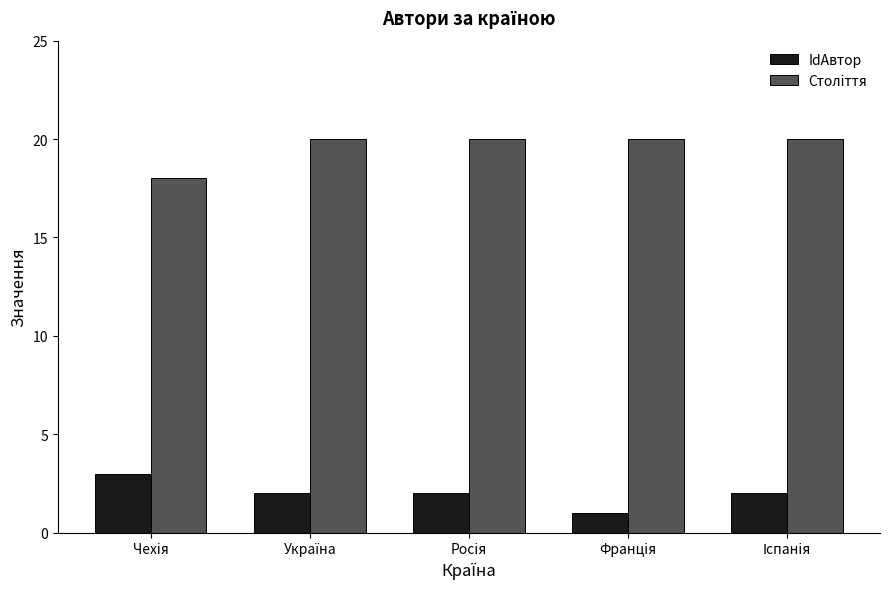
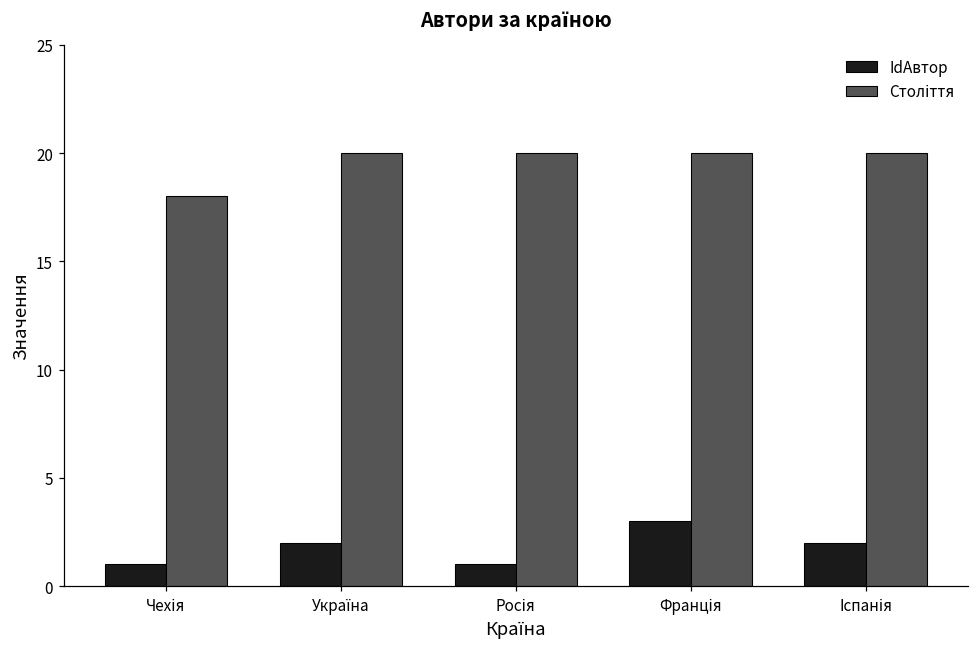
  {
    "IdАвтор": {
-     "Чехія": 3,
+     "Чехія": 1,
      "Україна": 2,
-     "Росія": 2,
-     "Франція": 1,
+     "Росія": 1,
+     "Франція": 3,
      "Іспанія": 2
    },
    "Століття": {
      "Чехія": 18,
      "Україна": 20,
      "Росія": 20,
      "Франція": 20,
      "Іспанія": 20
    }
  }
